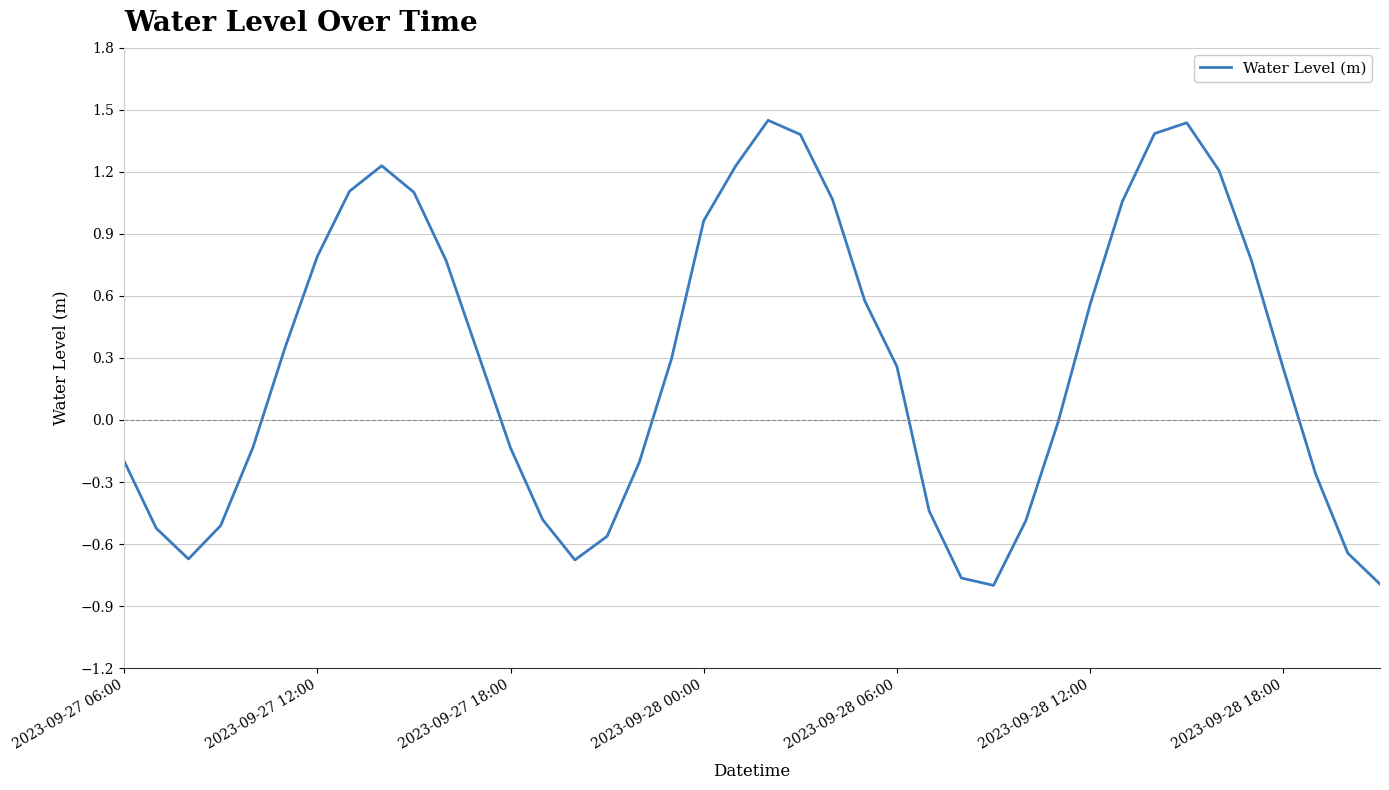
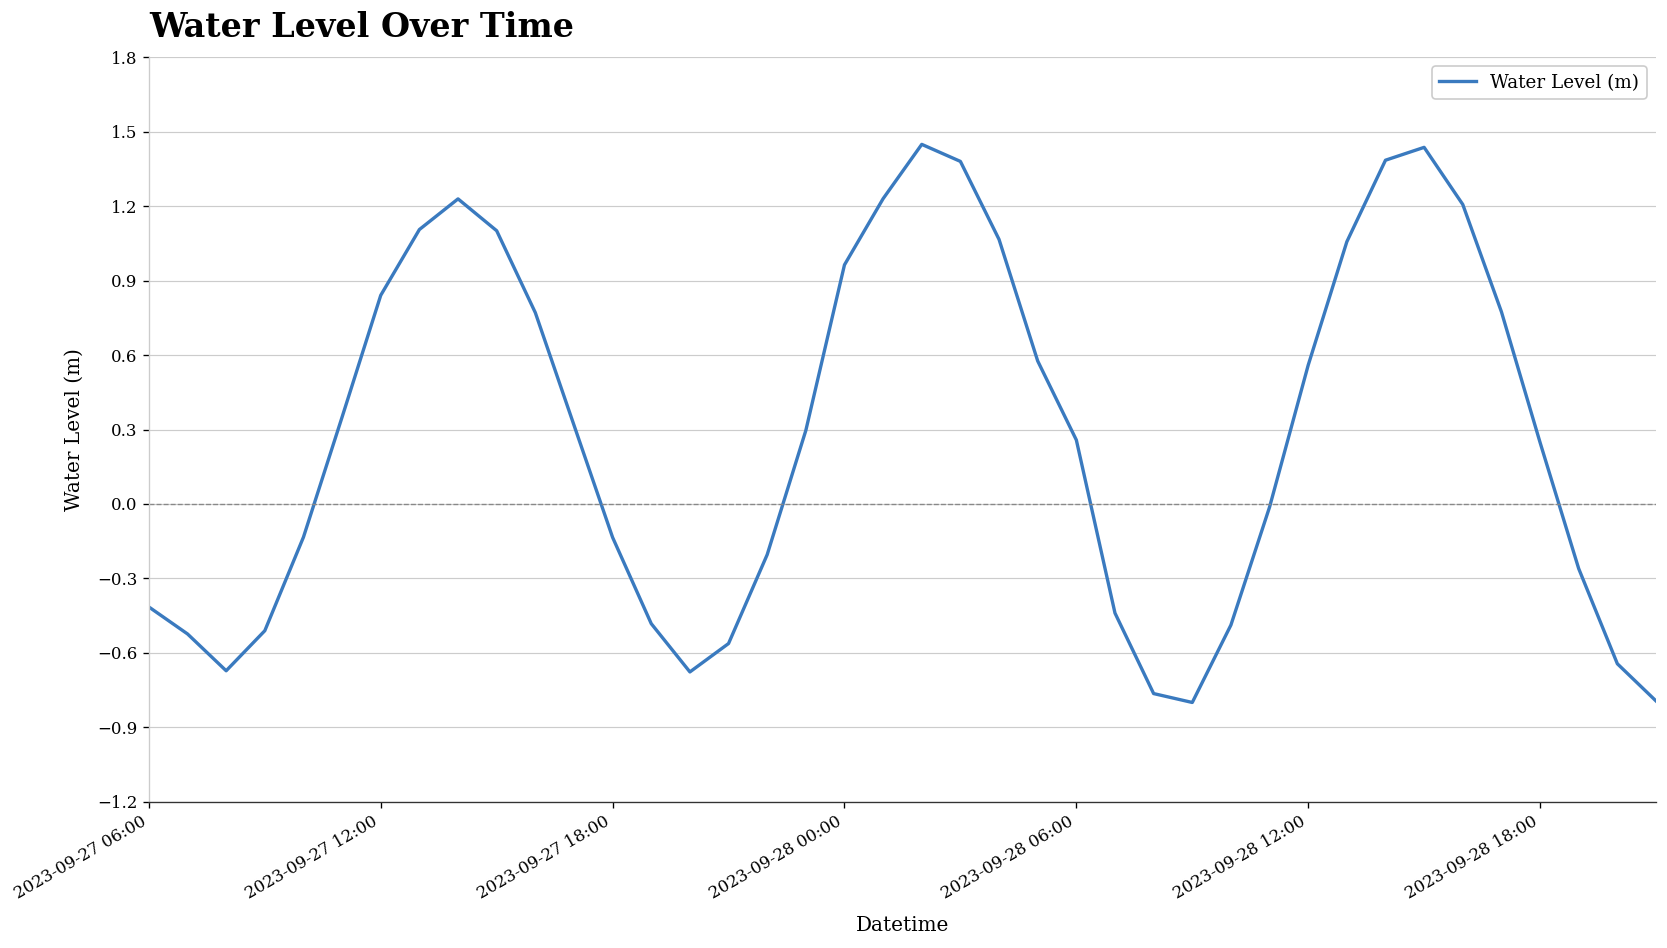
  {
-   "2023-09-27 06:00": -0.20,
-   "2023-09-27 12:00": 0.79,
+   "2023-09-27 06:00": -0.42,
+   "2023-09-27 12:00": 0.84,
    "2023-09-27 18:00": -0.13,
    "2023-09-28 00:00": 0.96,
    "2023-09-28 06:00": 0.26,
    "2023-09-28 12:00": 0.56,
    "2023-09-28 18:00": 0.25
  }
